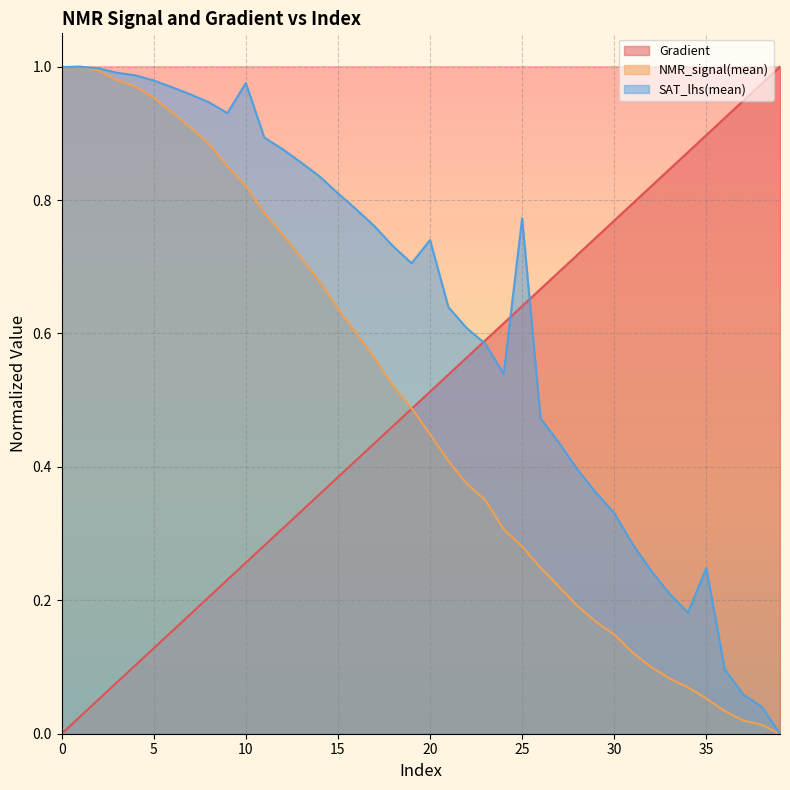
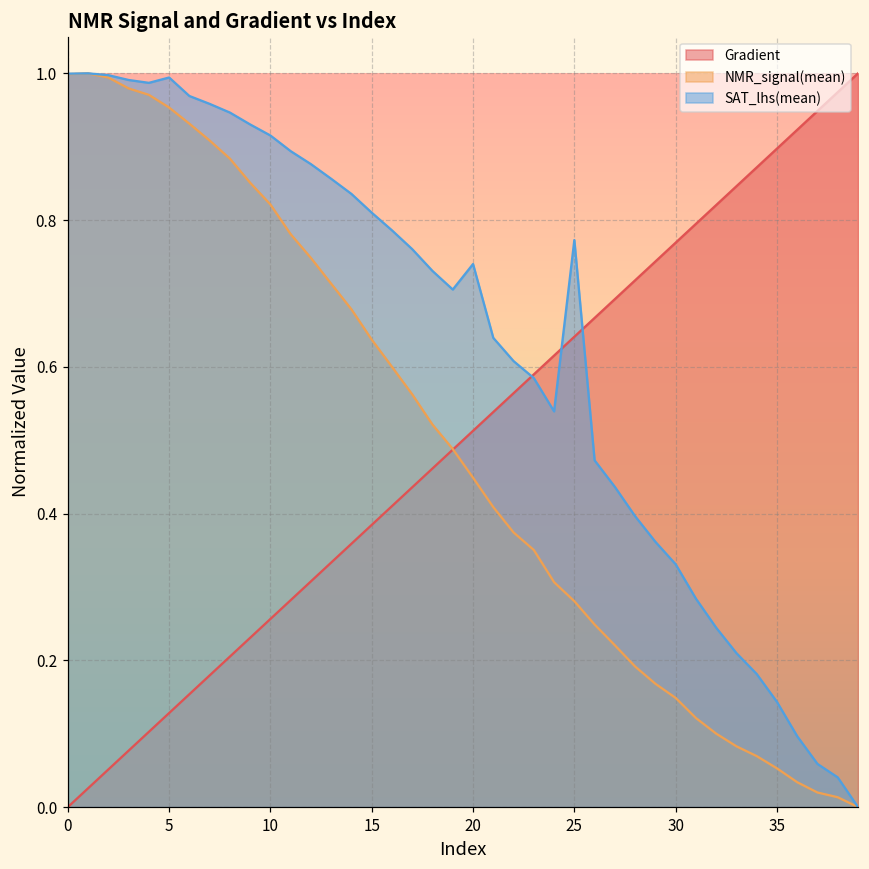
  {
    "SAT_lhs(mean)": {
-     "5": 0.98,
-     "10": 0.98,
+     "5": 0.99,
+     "10": 0.92,
      "15": 0.81,
      "20": 0.74,
      "25": 0.77,
      "30": 0.33,
-     "35": 0.25
+     "35": 0.14
    }
  }
